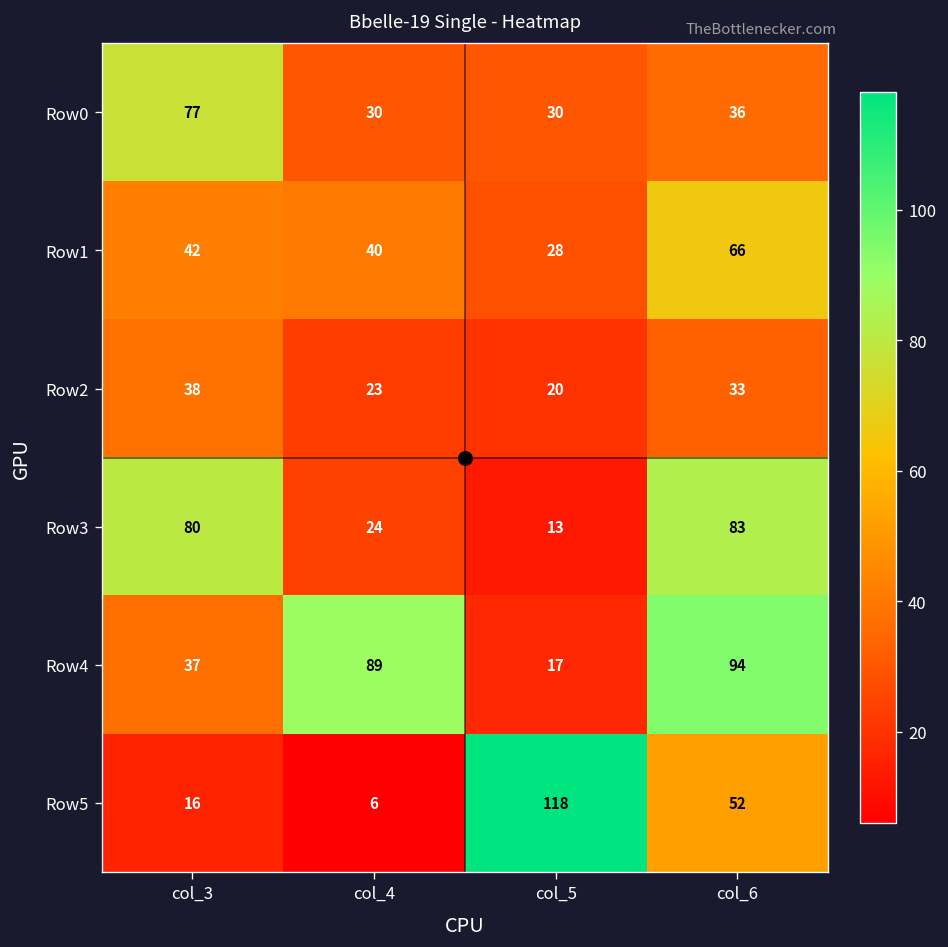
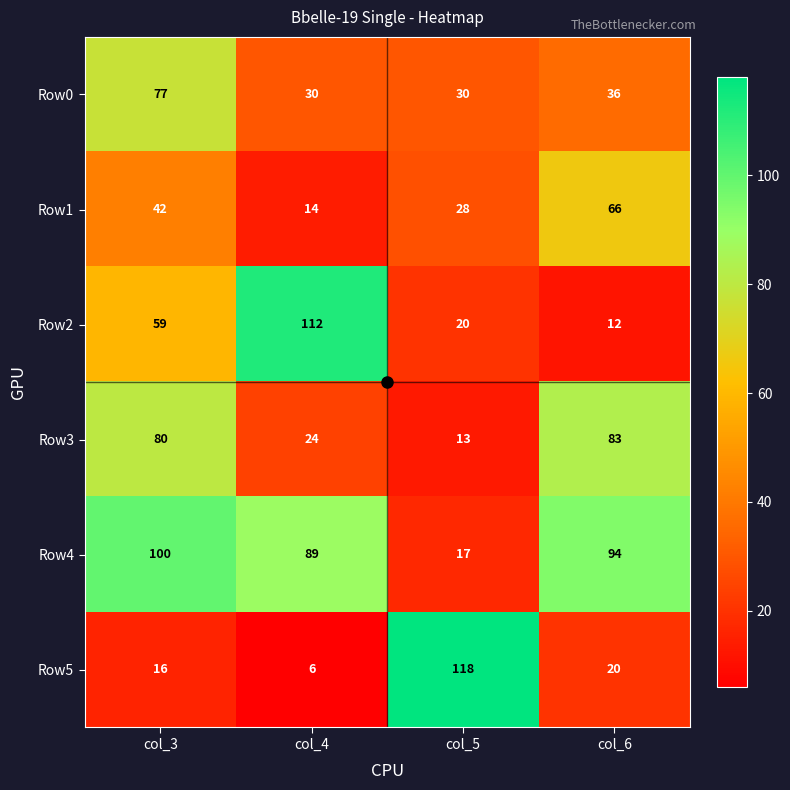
  {
    "Row0": {
      "col_3": 77,
      "col_4": 30,
      "col_5": 30,
      "col_6": 36
    },
    "Row1": {
      "col_3": 42,
-     "col_4": 40,
+     "col_4": 14,
      "col_5": 28,
      "col_6": 66
    },
    "Row2": {
-     "col_3": 38,
-     "col_4": 23,
+     "col_3": 59,
+     "col_4": 112,
      "col_5": 20,
-     "col_6": 33
+     "col_6": 12
    },
    "Row3": {
      "col_3": 80,
      "col_4": 24,
      "col_5": 13,
      "col_6": 83
    },
    "Row4": {
-     "col_3": 37,
+     "col_3": 100,
      "col_4": 89,
      "col_5": 17,
      "col_6": 94
    },
    "Row5": {
      "col_3": 16,
      "col_4": 6,
      "col_5": 118,
-     "col_6": 52
+     "col_6": 20
    }
  }
